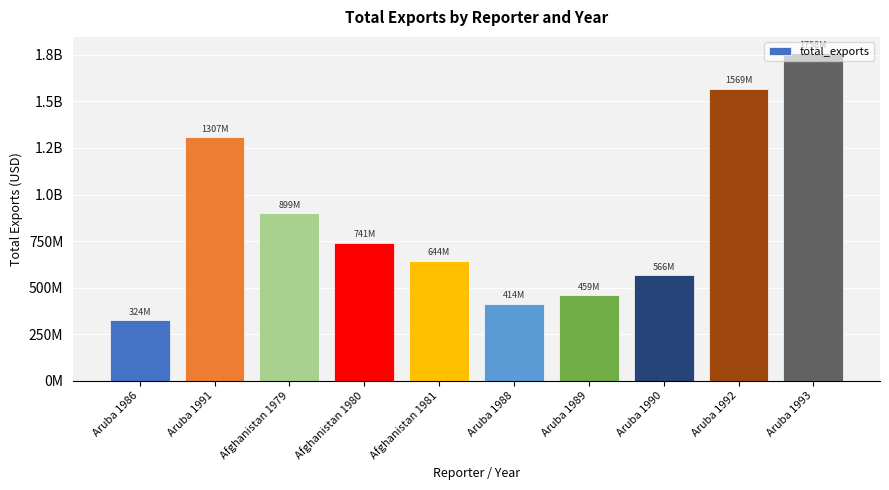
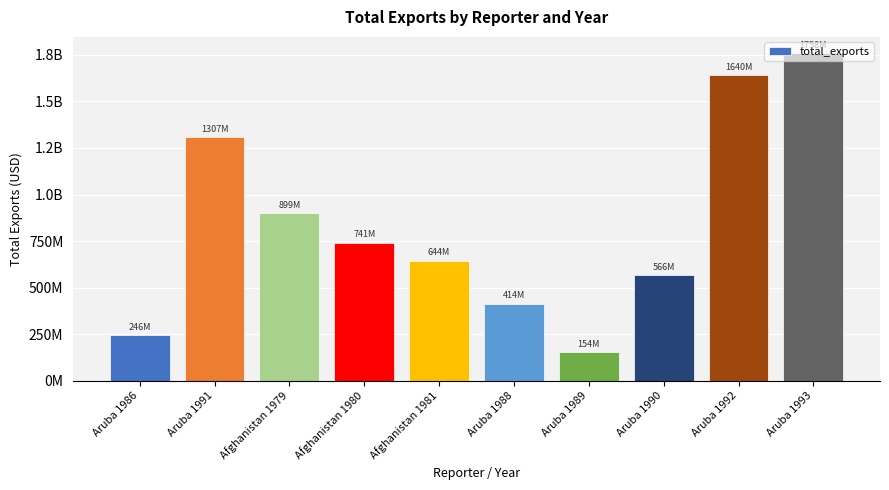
  {
-   "Aruba 1986": "324M",
+   "Aruba 1986": "246M",
    "Aruba 1991": "1307M",
    "Afghanistan 1979": "899M",
    "Afghanistan 1980": "741M",
    "Afghanistan 1981": "644M",
    "Aruba 1988": "414M",
-   "Aruba 1989": "459M",
+   "Aruba 1989": "154M",
    "Aruba 1990": "566M",
-   "Aruba 1992": "1569M"
+   "Aruba 1992": "1640M"
  }
